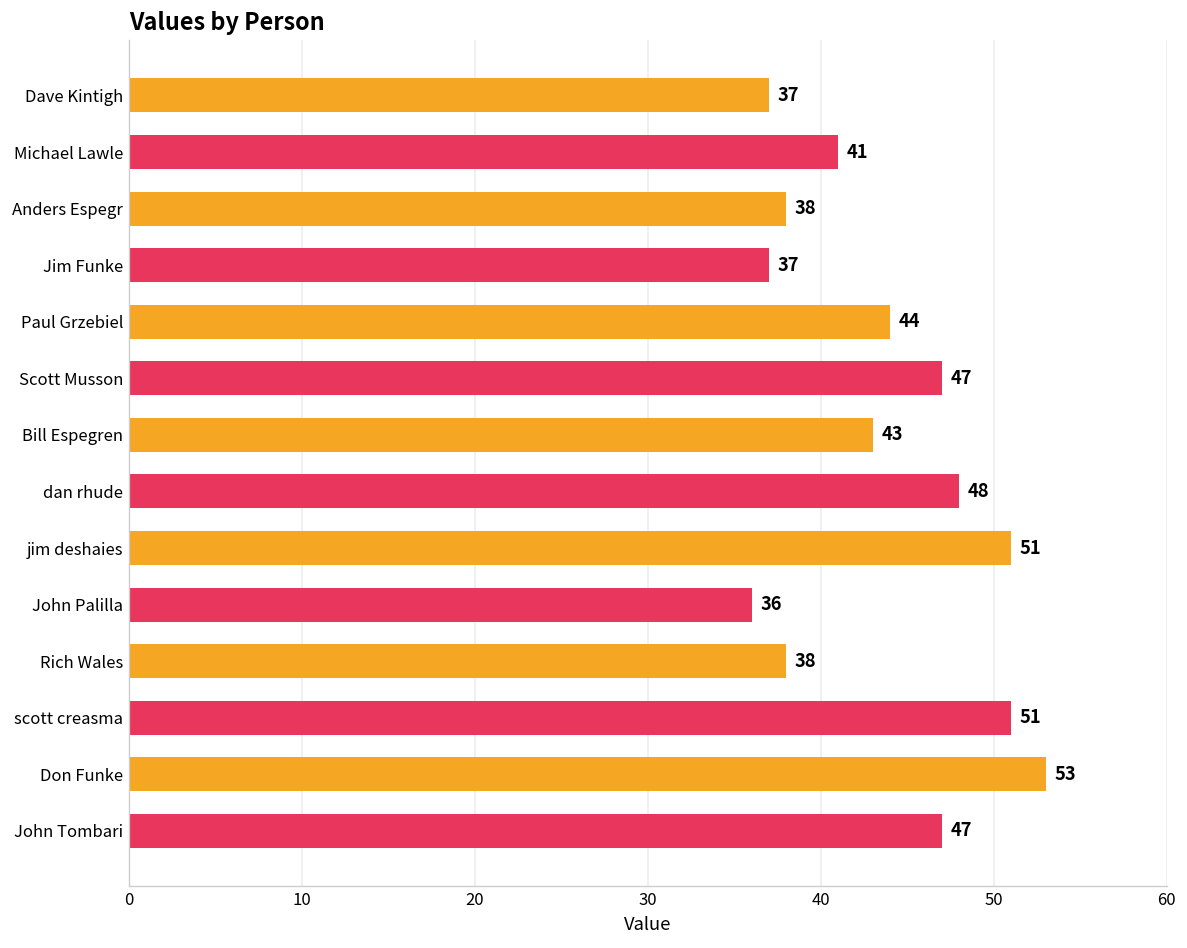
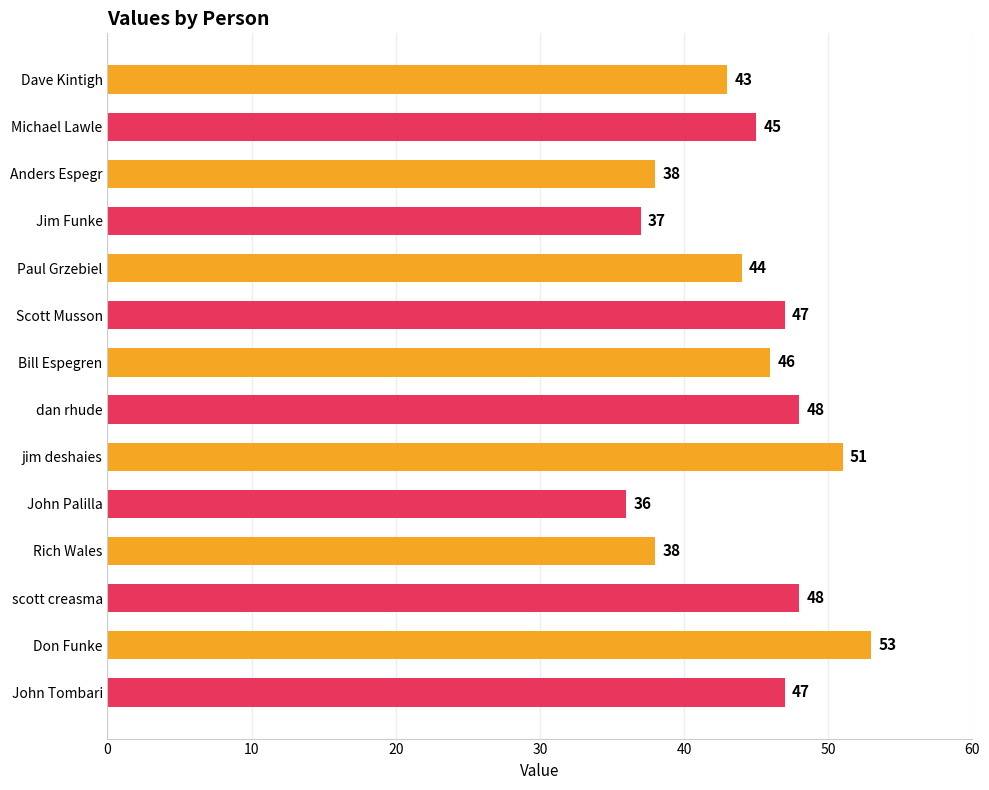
  {
-   "Dave Kintigh": 37,
-   "Michael Lawle": 41,
+   "Dave Kintigh": 43,
+   "Michael Lawle": 45,
    "Anders Espegr": 38,
    "Jim Funke": 37,
    "Paul Grzebiel": 44,
    "Scott Musson": 47,
-   "Bill Espegren": 43,
+   "Bill Espegren": 46,
    "dan rhude": 48,
    "jim deshaies": 51,
    "John Palilla": 36,
    "Rich Wales": 38,
-   "scott creasma": 51,
+   "scott creasma": 48,
    "Don Funke": 53,
    "John Tombari": 47
  }
